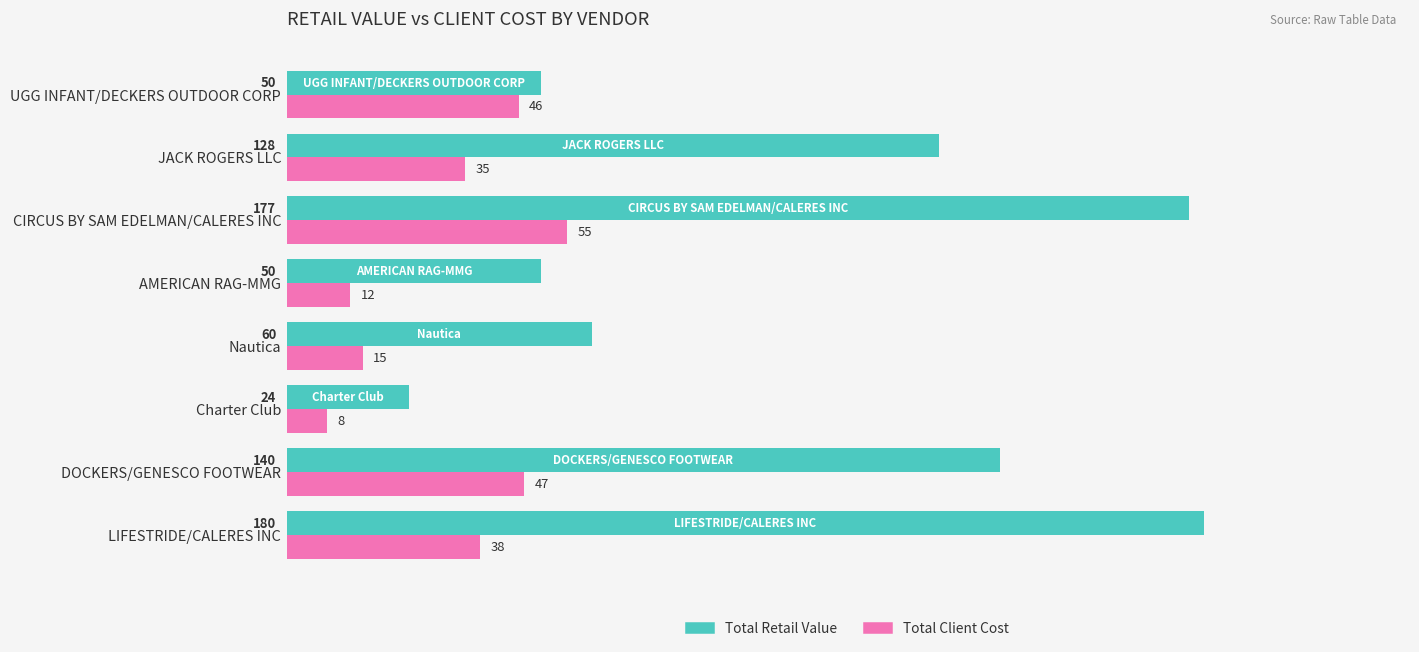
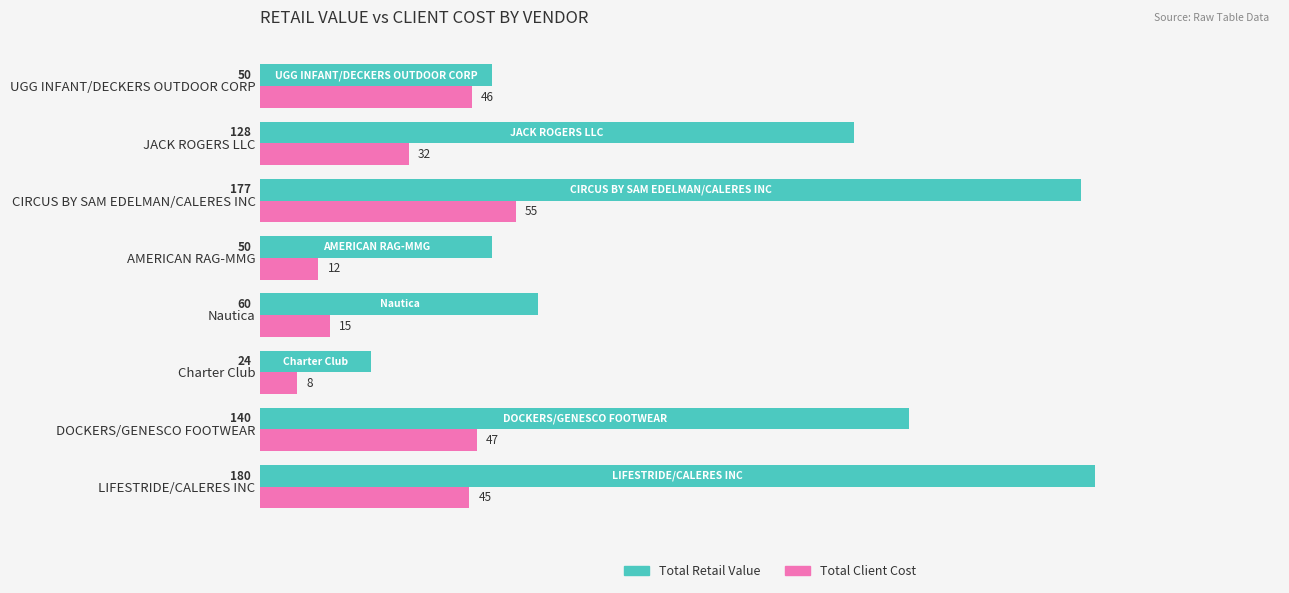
  {
    "Total Client Cost": {
      "UGG INFANT/DECKERS OUTDOOR CORP": 46,
-     "JACK ROGERS LLC": 35,
+     "JACK ROGERS LLC": 32,
      "CIRCUS BY SAM EDELMAN/CALERES INC": 55,
      "AMERICAN RAG-MMG": 12,
      "Nautica": 15,
      "Charter Club": 8,
      "DOCKERS/GENESCO FOOTWEAR": 47,
-     "LIFESTRIDE/CALERES INC": 38
+     "LIFESTRIDE/CALERES INC": 45
    }
  }
